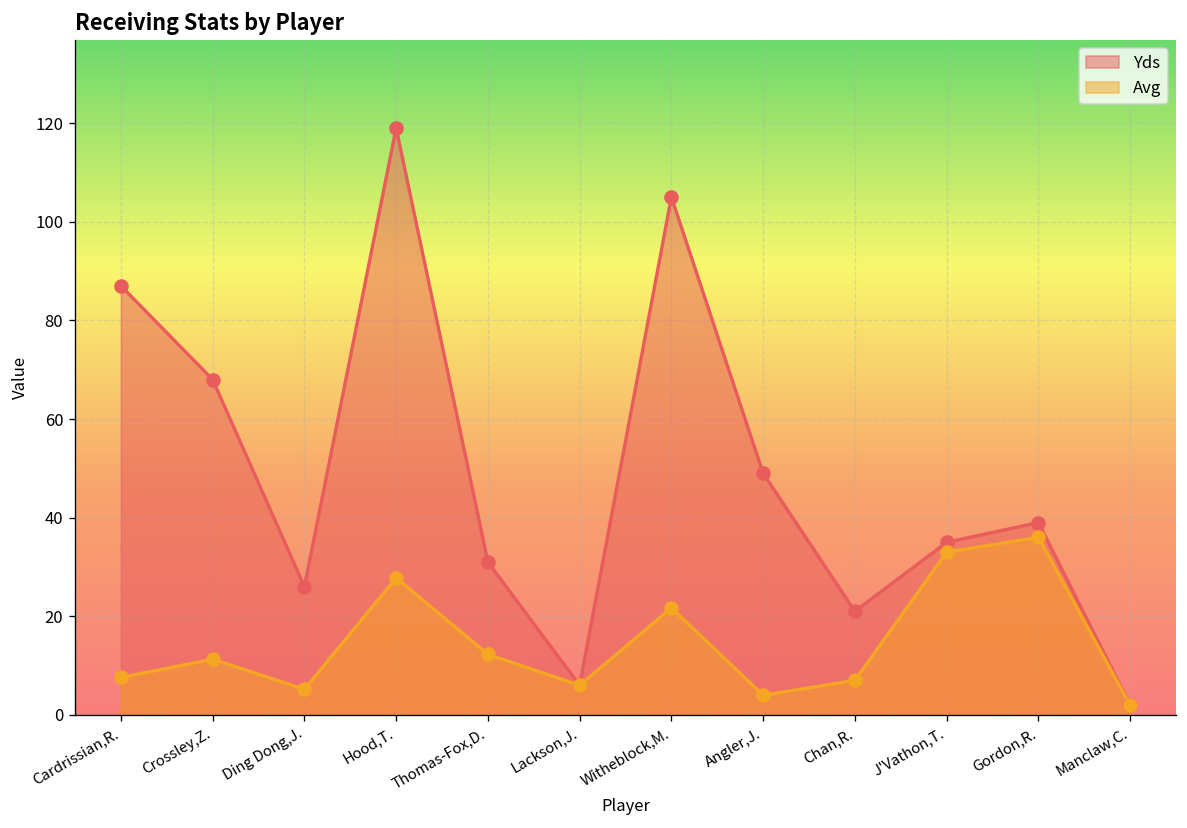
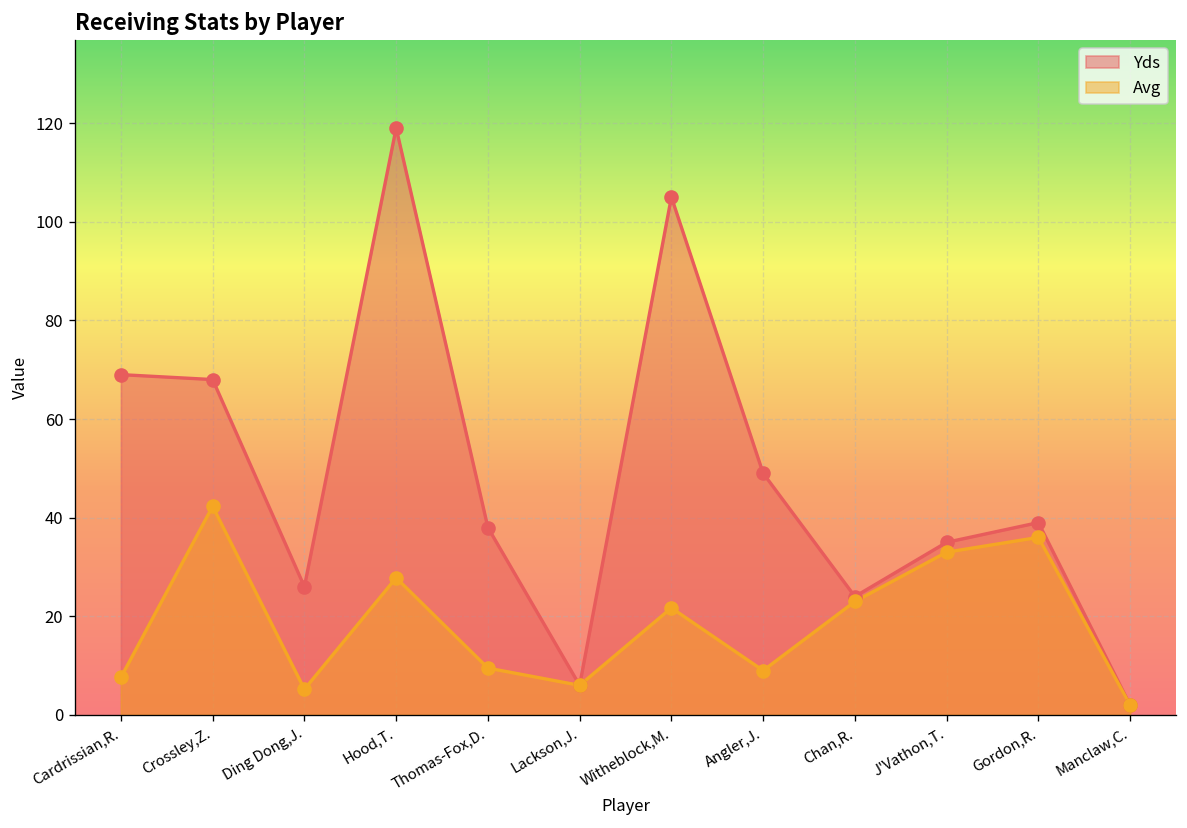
  {
    "Yds": {
-     "Cardrissian,R.": 87,
+     "Cardrissian,R.": 69,
      "Crossley,Z.": 68,
      "Ding Dong,J.": 26,
      "Hood,T.": 119,
-     "Thomas-Fox,D.": 31,
+     "Thomas-Fox,D.": 38,
      "Witheblock,M.": 105,
      "Angler,J.": 49,
-     "Chan,R.": 21,
+     "Chan,R.": 24,
      "J'Vathon,T.": 35,
      "Gordon,R.": 39
    },
    "Avg": {
      "Cardrissian,R.": 8,
-     "Crossley,Z.": 11,
+     "Crossley,Z.": 42,
      "Ding Dong,J.": 5,
      "Hood,T.": 28,
-     "Thomas-Fox,D.": 12,
+     "Thomas-Fox,D.": 10,
      "Witheblock,M.": 22,
-     "Angler,J.": 4,
-     "Chan,R.": 7,
+     "Angler,J.": 9,
+     "Chan,R.": 23,
      "J'Vathon,T.": 33,
      "Gordon,R.": 36
    }
  }
